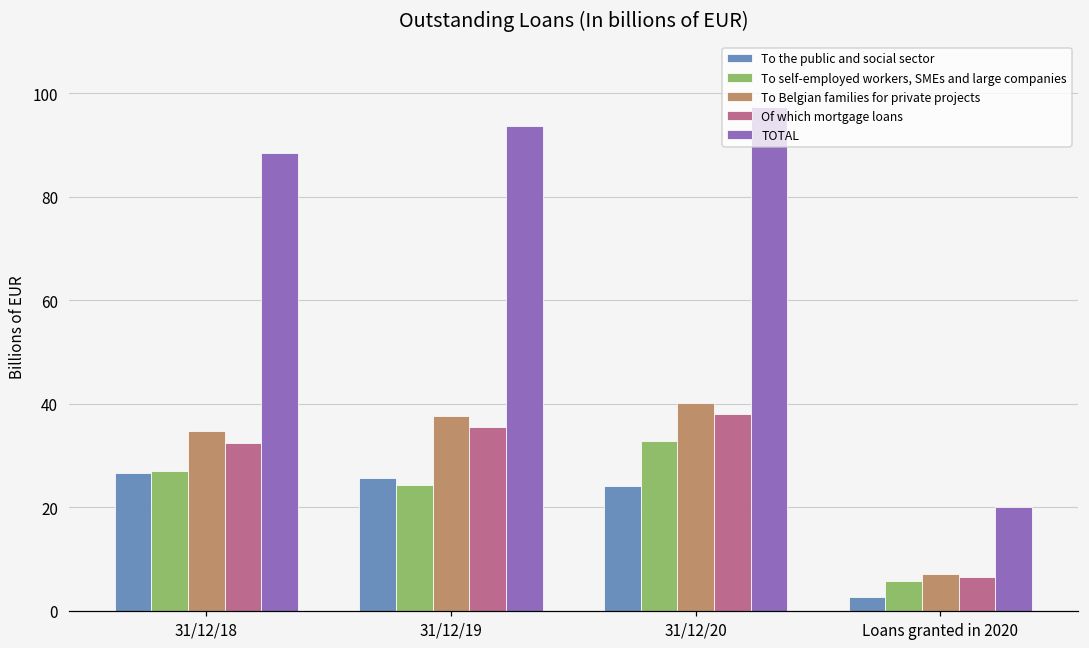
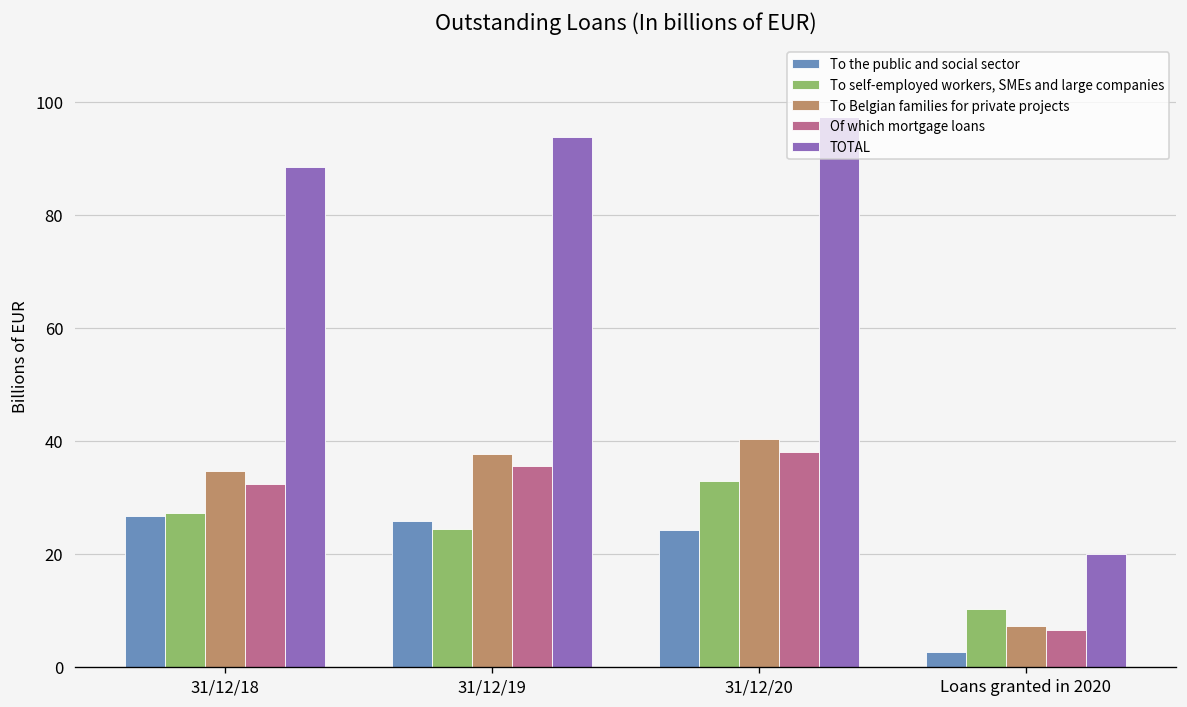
  {
    "To self-employed workers, SMEs and large companies": {
      "31/12/18": 27,
      "31/12/19": 24,
      "31/12/20": 33,
-     "Loans granted in 2020": 6
+     "Loans granted in 2020": 10
    }
  }
